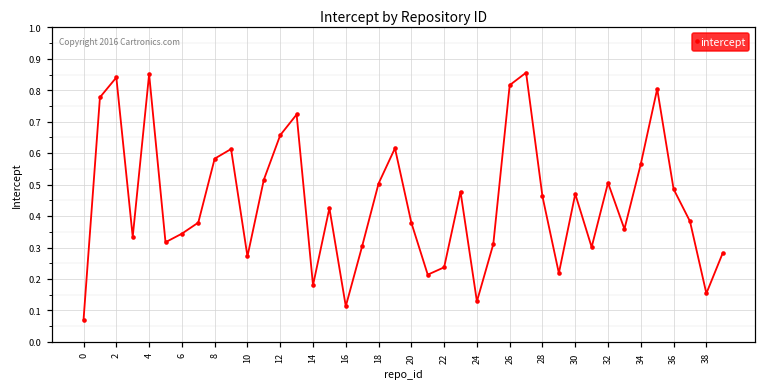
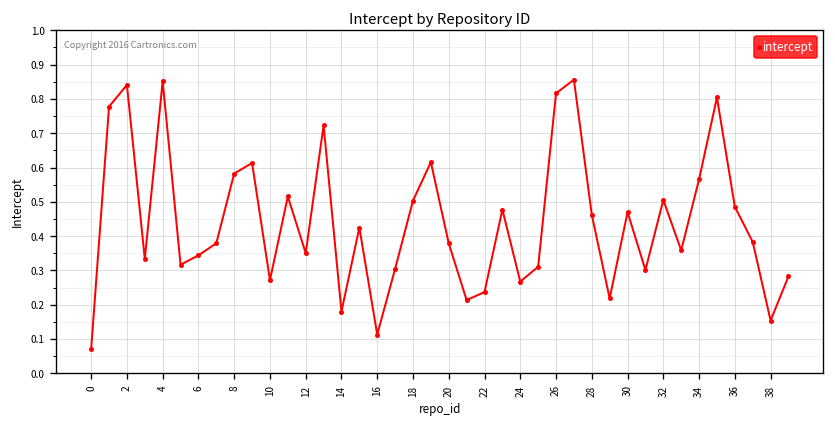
  {
    "0": 0.07,
    "2": 0.84,
    "4": 0.85,
    "6": 0.34,
    "8": 0.58,
    "10": 0.27,
-   "12": 0.66,
+   "12": 0.35,
    "14": 0.18,
    "16": 0.11,
    "18": 0.50,
    "20": 0.38,
    "22": 0.24,
-   "24": 0.13,
+   "24": 0.27,
    "26": 0.82,
    "28": 0.46,
    "30": 0.47,
    "32": 0.51,
    "34": 0.57,
    "36": 0.49,
    "38": 0.15
  }
